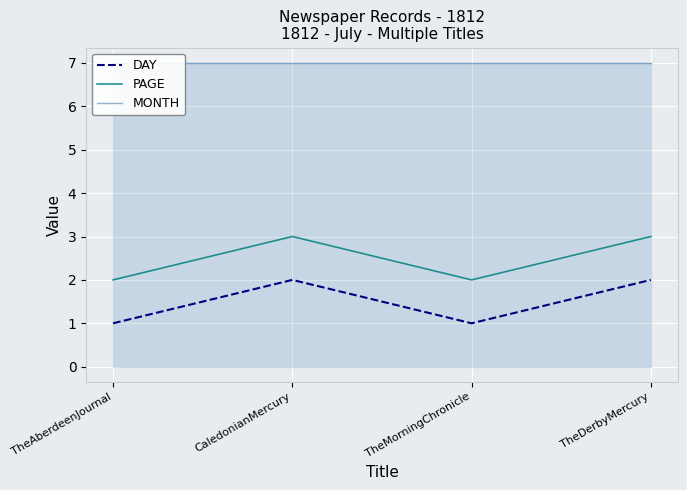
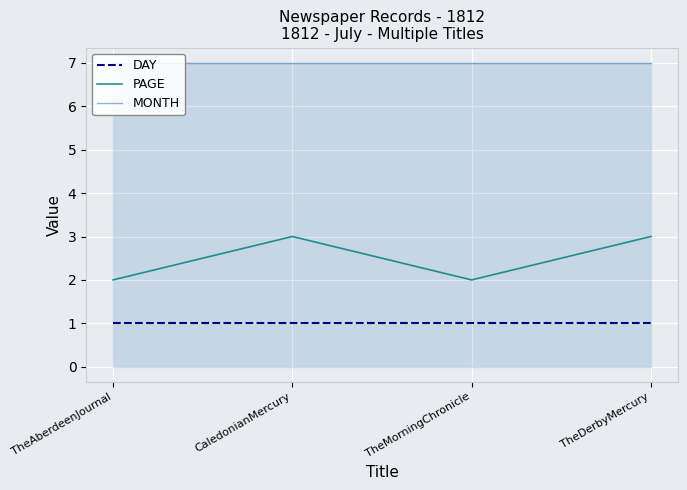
  {
    "DAY": {
      "TheAberdeenJournal": 1,
-     "CaledonianMercury": 2,
+     "CaledonianMercury": 1,
      "TheMorningChronicle": 1,
-     "TheDerbyMercury": 2
+     "TheDerbyMercury": 1
    },
    "PAGE": {
      "TheAberdeenJournal": 2,
      "CaledonianMercury": 3,
      "TheMorningChronicle": 2,
      "TheDerbyMercury": 3
    },
    "MONTH": {
      "CaledonianMercury": 7,
      "TheMorningChronicle": 7,
      "TheDerbyMercury": 7
    }
  }
